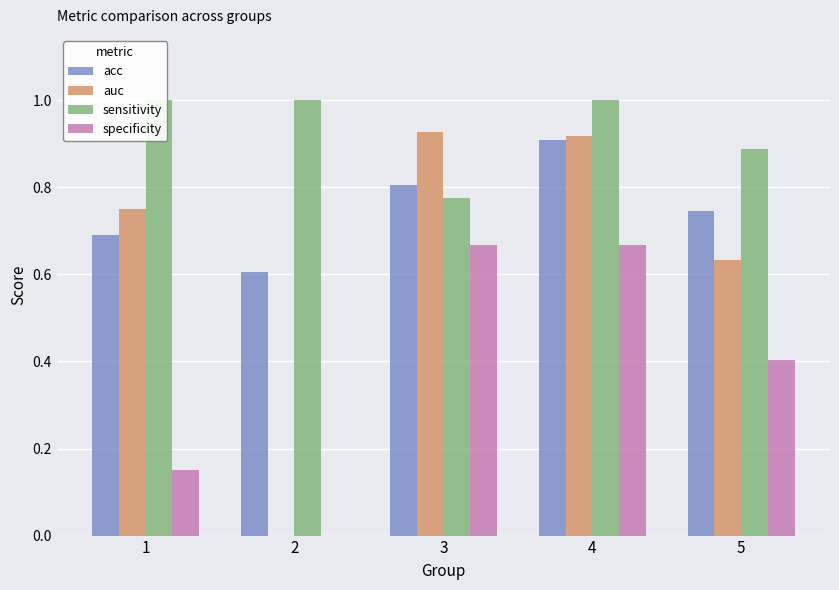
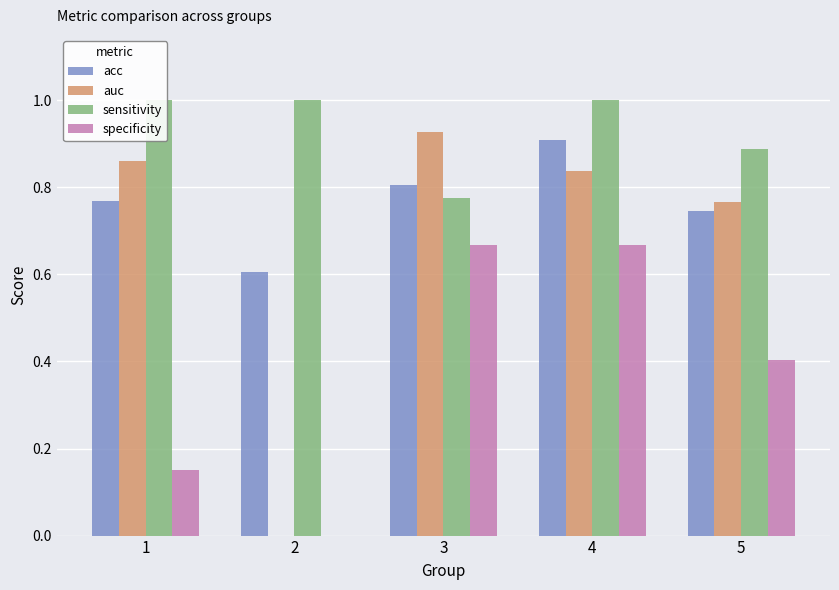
  {
    "acc": {
-     "1": 0.69,
+     "1": 0.77,
      "2": 0.61,
      "3": 0.81,
      "4": 0.91,
      "5": 0.75
    },
    "auc": {
-     "1": 0.75,
+     "1": 0.86,
      "2": 0.00,
      "3": 0.93,
-     "4": 0.92,
-     "5": 0.63
+     "4": 0.84,
+     "5": 0.77
    },
    "sensitivity": {
      "2": 1.00,
      "3": 0.78,
      "4": 1.00,
      "5": 0.89
    },
    "specificity": {
      "1": 0.15,
      "2": 0.00,
      "3": 0.67,
      "4": 0.67,
      "5": 0.40
    }
  }
